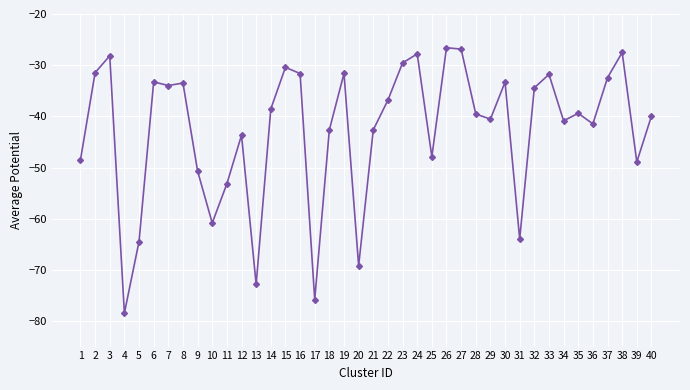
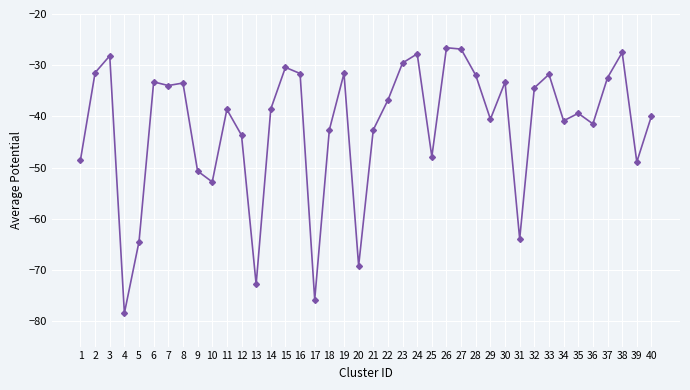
  {
    "1": -49,
    "2": -31,
    "3": -28,
    "4": -78,
    "5": -64,
    "6": -33,
    "7": -34,
    "8": -33,
    "9": -51,
-   "10": -61,
-   "11": -53,
+   "10": -53,
+   "11": -39,
    "12": -44,
    "13": -73,
    "14": -39,
    "15": -30,
    "16": -32,
    "17": -76,
    "18": -43,
    "19": -32,
    "20": -69,
    "21": -43,
    "22": -37,
    "23": -30,
    "24": -28,
    "25": -48,
    "26": -27,
    "27": -27,
-   "28": -40,
+   "28": -32,
    "29": -41,
    "30": -33,
    "31": -64,
    "32": -34,
    "33": -32,
    "34": -41,
    "35": -39,
    "36": -41,
    "37": -32,
    "38": -28,
    "39": -49,
    "40": -40
  }
